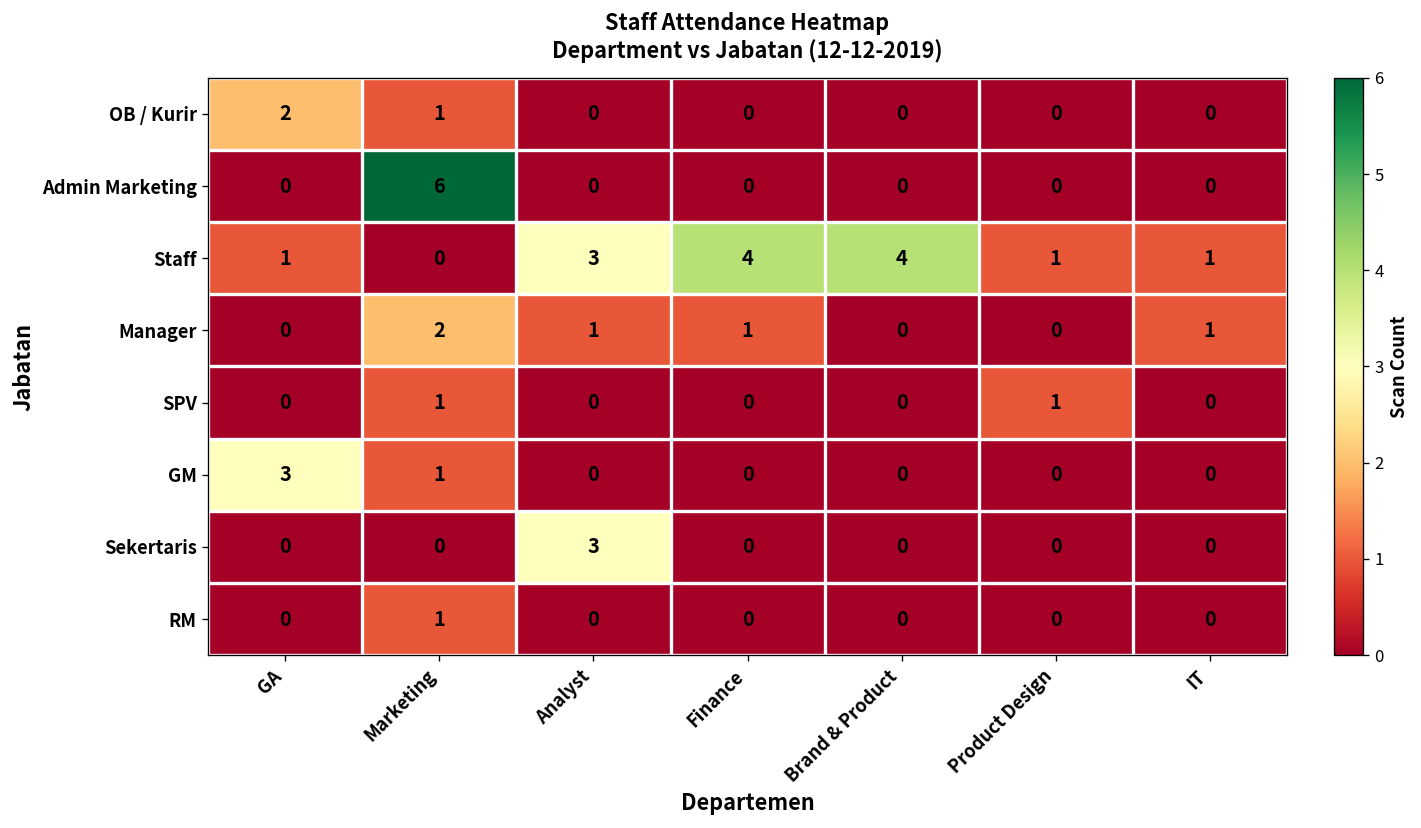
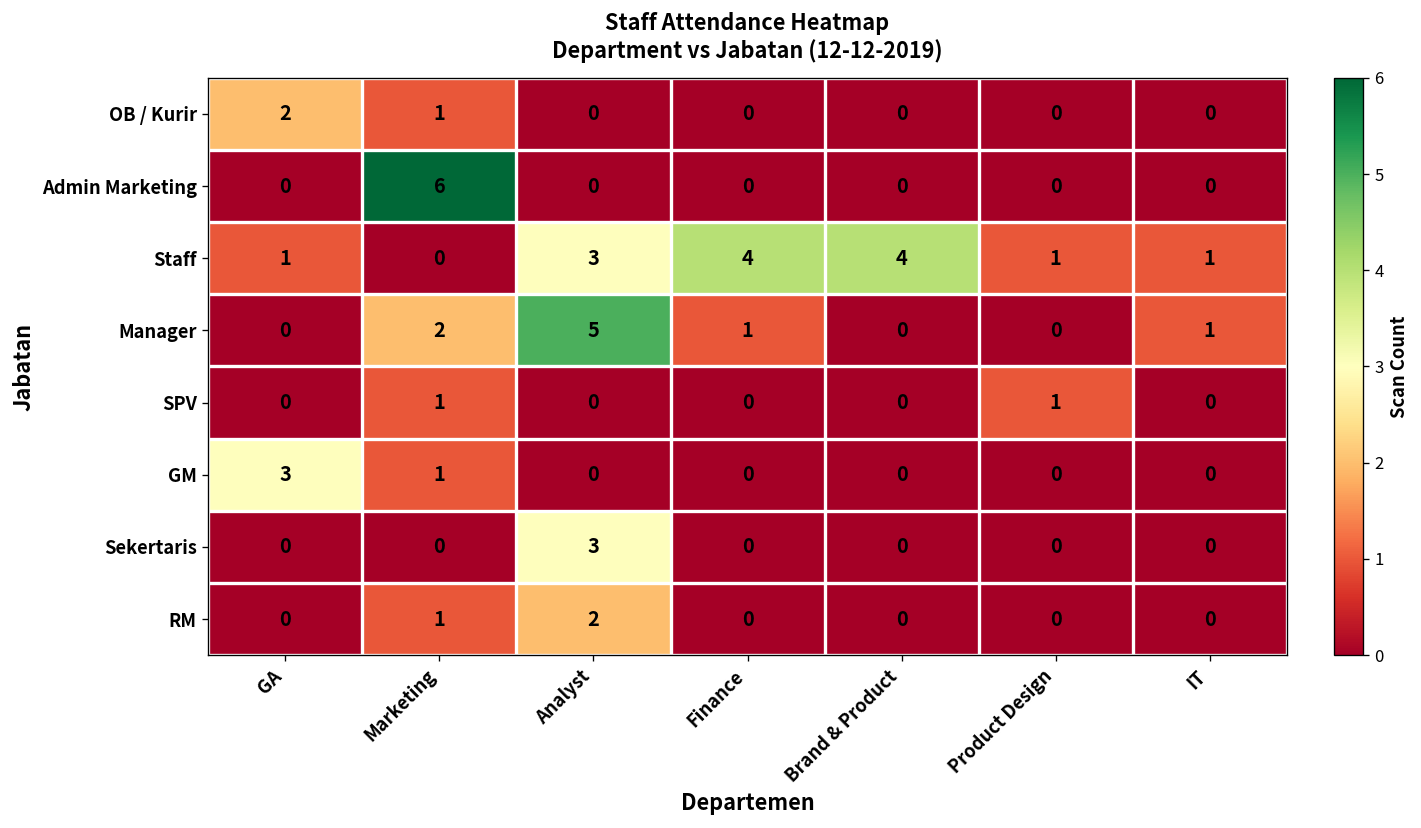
  {
    "OB / Kurir": {
      "GA": 2,
      "Marketing": 1,
      "Analyst": 0,
      "Finance": 0,
      "Brand & Product": 0,
      "Product Design": 0,
      "IT": 0
    },
    "Admin Marketing": {
      "GA": 0,
      "Marketing": 6,
      "Analyst": 0,
      "Finance": 0,
      "Brand & Product": 0,
      "Product Design": 0,
      "IT": 0
    },
    "Staff": {
      "GA": 1,
      "Marketing": 0,
      "Analyst": 3,
      "Finance": 4,
      "Brand & Product": 4,
      "Product Design": 1,
      "IT": 1
    },
    "Manager": {
      "GA": 0,
      "Marketing": 2,
-     "Analyst": 1,
+     "Analyst": 5,
      "Finance": 1,
      "Brand & Product": 0,
      "Product Design": 0,
      "IT": 1
    },
    "SPV": {
      "GA": 0,
      "Marketing": 1,
      "Analyst": 0,
      "Finance": 0,
      "Brand & Product": 0,
      "Product Design": 1,
      "IT": 0
    },
    "GM": {
      "GA": 3,
      "Marketing": 1,
      "Analyst": 0,
      "Finance": 0,
      "Brand & Product": 0,
      "Product Design": 0,
      "IT": 0
    },
    "Sekertaris": {
      "GA": 0,
      "Marketing": 0,
      "Analyst": 3,
      "Finance": 0,
      "Brand & Product": 0,
      "Product Design": 0,
      "IT": 0
    },
    "RM": {
      "GA": 0,
      "Marketing": 1,
-     "Analyst": 0,
+     "Analyst": 2,
      "Finance": 0,
      "Brand & Product": 0,
      "Product Design": 0,
      "IT": 0
    }
  }
